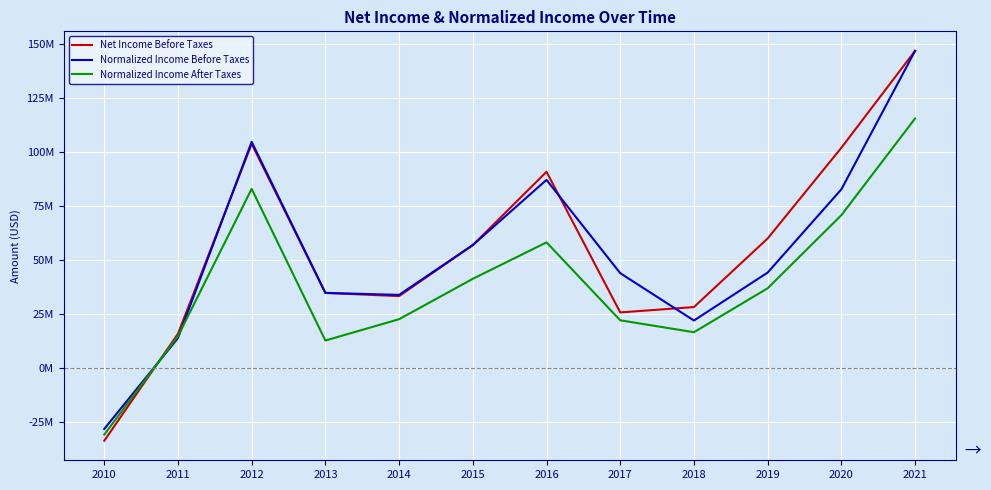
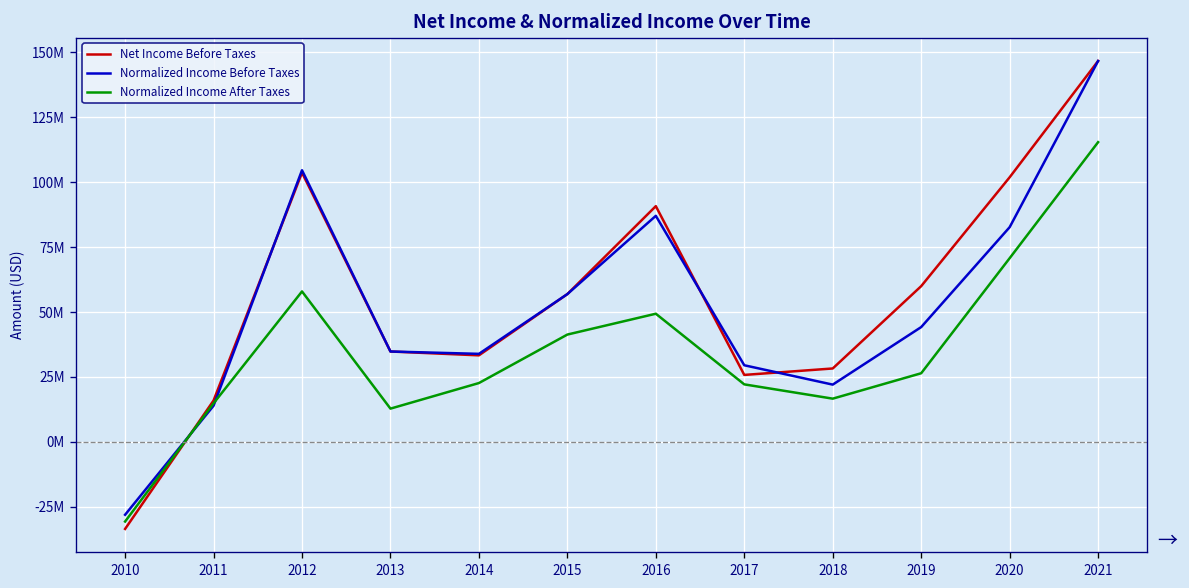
  {
    "Net Income Before Taxes": {
      "2010": -34000000,
      "2016": 91000000,
      "2017": 26000000,
      "2018": 28000000,
      "2019": 60000000,
      "2020": 102000000
    },
    "Normalized Income Before Taxes": {
      "2010": -28000000,
      "2016": 87000000,
-     "2017": 44000000,
+     "2017": 29000000,
      "2018": 22000000,
      "2019": 44000000,
      "2020": 83000000
    },
    "Normalized Income After Taxes": {
      "2010": -31000000,
-     "2012": 83000000,
+     "2012": 58000000,
      "2013": 13000000,
      "2014": 23000000,
      "2015": 41000000,
-     "2016": 58000000,
+     "2016": 49000000,
      "2017": 22000000,
      "2018": 17000000,
-     "2019": 37000000,
+     "2019": 26000000,
      "2020": 71000000,
      "2021": 115000000
    }
  }
